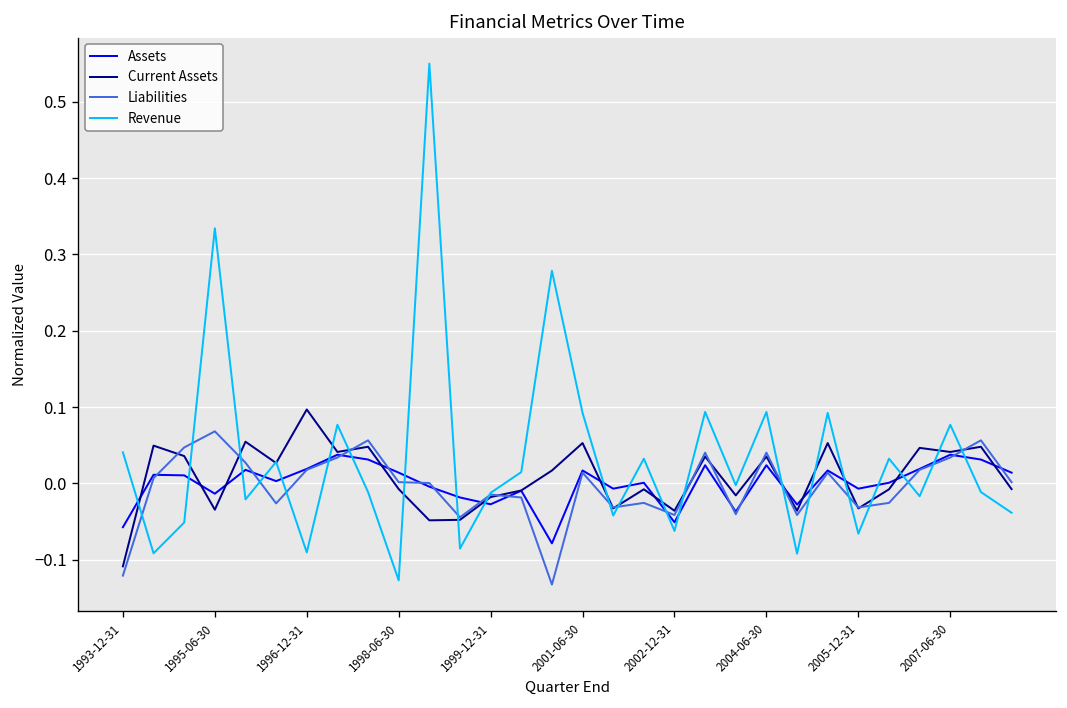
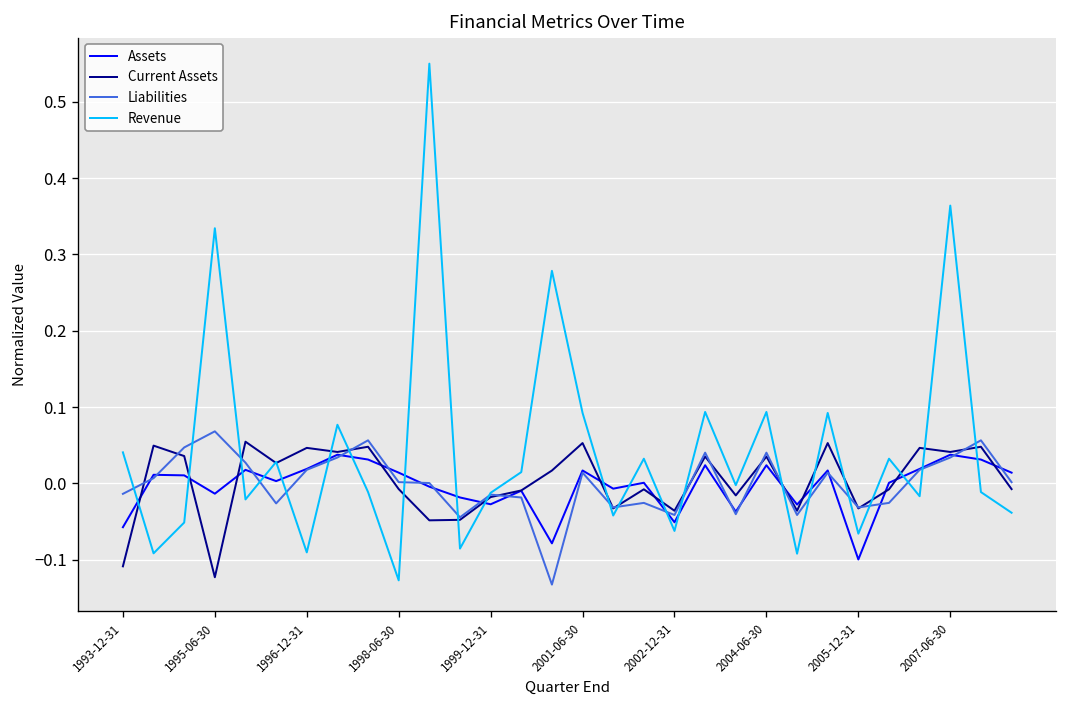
  {
    "Assets": {
      "1993-12-31": -0.06,
      "1995-06-30": -0.01,
      "1998-06-30": 0.01,
      "1999-12-31": -0.03,
      "2002-12-31": -0.05,
      "2004-06-30": 0.02,
-     "2005-12-31": -0.01
+     "2005-12-31": -0.10
    },
    "Current Assets": {
      "1993-12-31": -0.11,
-     "1995-06-30": -0.03,
-     "1996-12-31": 0.10,
+     "1995-06-30": -0.12,
+     "1996-12-31": 0.05,
      "1998-06-30": -0.01,
      "2001-06-30": 0.05,
      "2002-12-31": -0.04,
      "2004-06-30": 0.04
    },
    "Liabilities": {
-     "1993-12-31": -0.12,
+     "1993-12-31": -0.01,
      "1995-06-30": 0.07,
      "1998-06-30": 0.00,
      "2002-12-31": -0.04,
      "2004-06-30": 0.04
    },
    "Revenue": {
      "1993-12-31": 0.04,
      "1995-06-30": 0.33,
      "1996-12-31": -0.09,
      "1998-06-30": -0.13,
      "2001-06-30": 0.09,
      "2002-12-31": -0.06,
      "2004-06-30": 0.09,
      "2005-12-31": -0.07,
-     "2007-06-30": 0.08
+     "2007-06-30": 0.36
    }
  }
